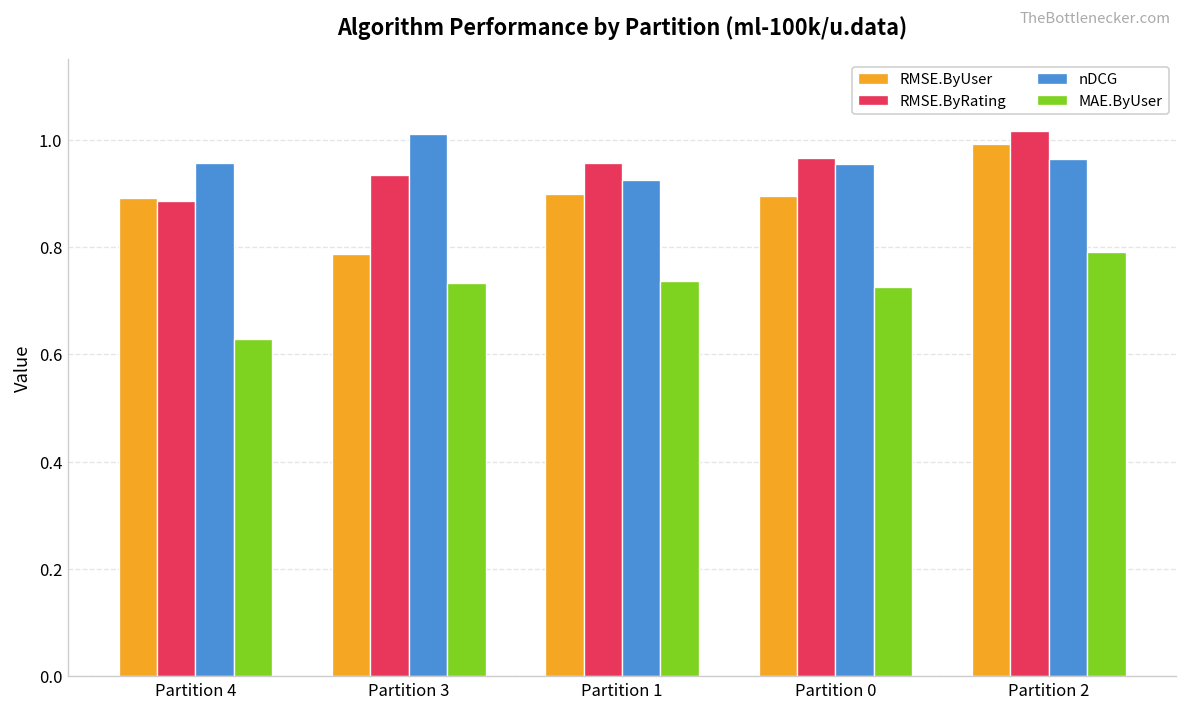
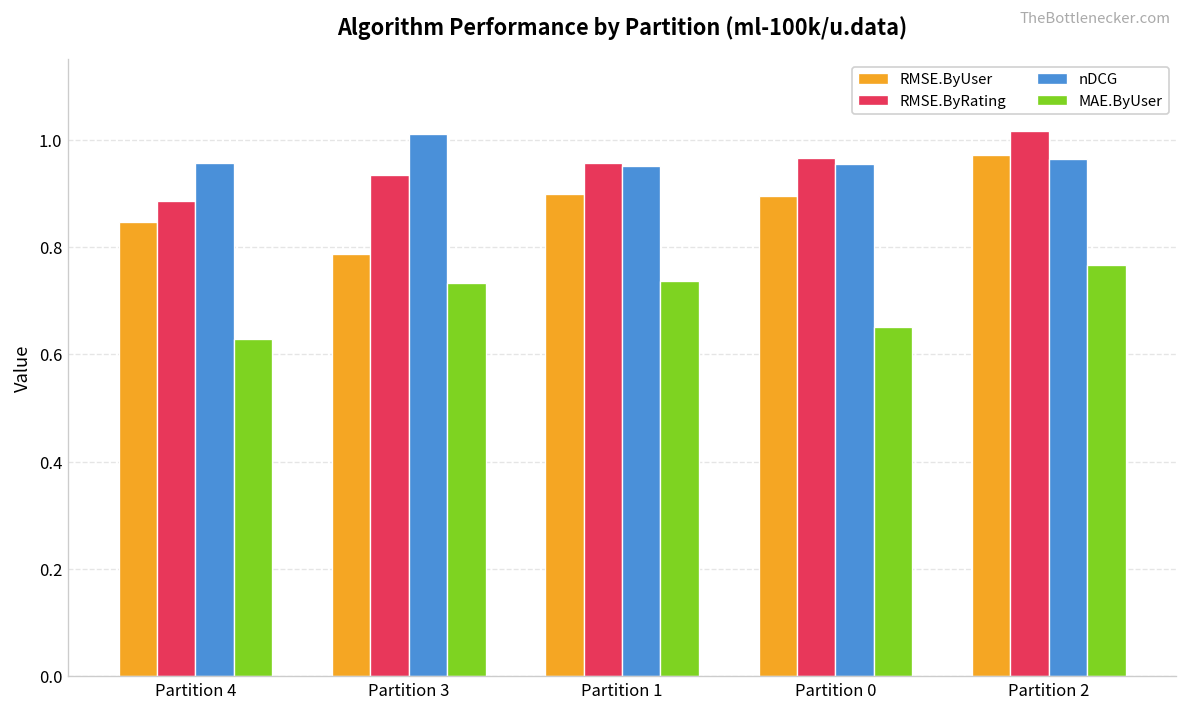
  {
    "RMSE.ByUser": {
-     "Partition 4": 0.89,
+     "Partition 4": 0.85,
      "Partition 3": 0.79,
      "Partition 1": 0.90,
      "Partition 0": 0.89,
-     "Partition 2": 0.99
+     "Partition 2": 0.97
    },
    "RMSE.ByRating": {
      "Partition 4": 0.89,
      "Partition 3": 0.93,
      "Partition 1": 0.96,
      "Partition 0": 0.97,
      "Partition 2": 1.02
    },
    "nDCG": {
      "Partition 4": 0.96,
      "Partition 3": 1.01,
-     "Partition 1": 0.93,
+     "Partition 1": 0.95,
      "Partition 0": 0.95,
      "Partition 2": 0.96
    },
    "MAE.ByUser": {
      "Partition 4": 0.63,
      "Partition 3": 0.73,
      "Partition 1": 0.74,
-     "Partition 0": 0.73,
-     "Partition 2": 0.79
+     "Partition 0": 0.65,
+     "Partition 2": 0.77
    }
  }
